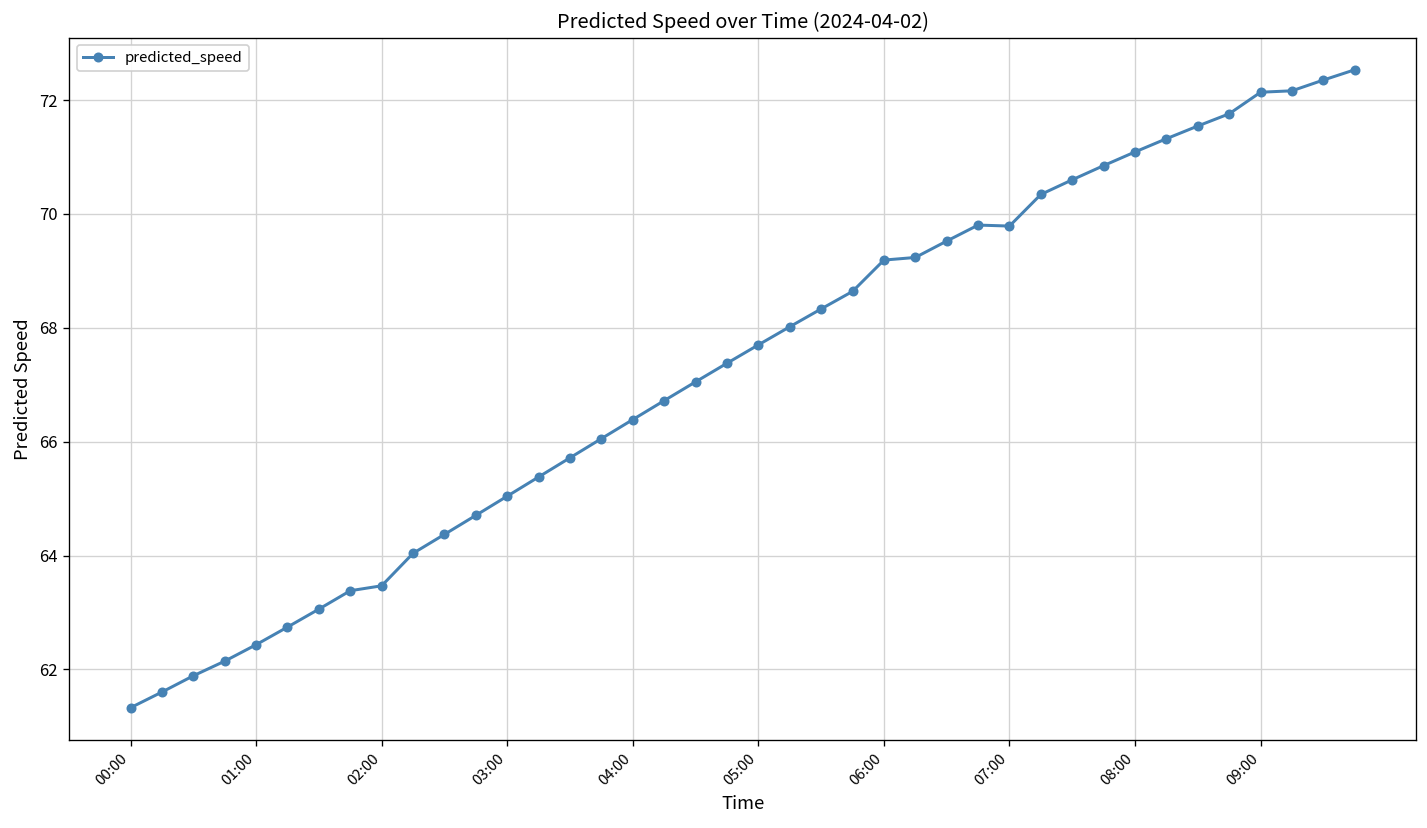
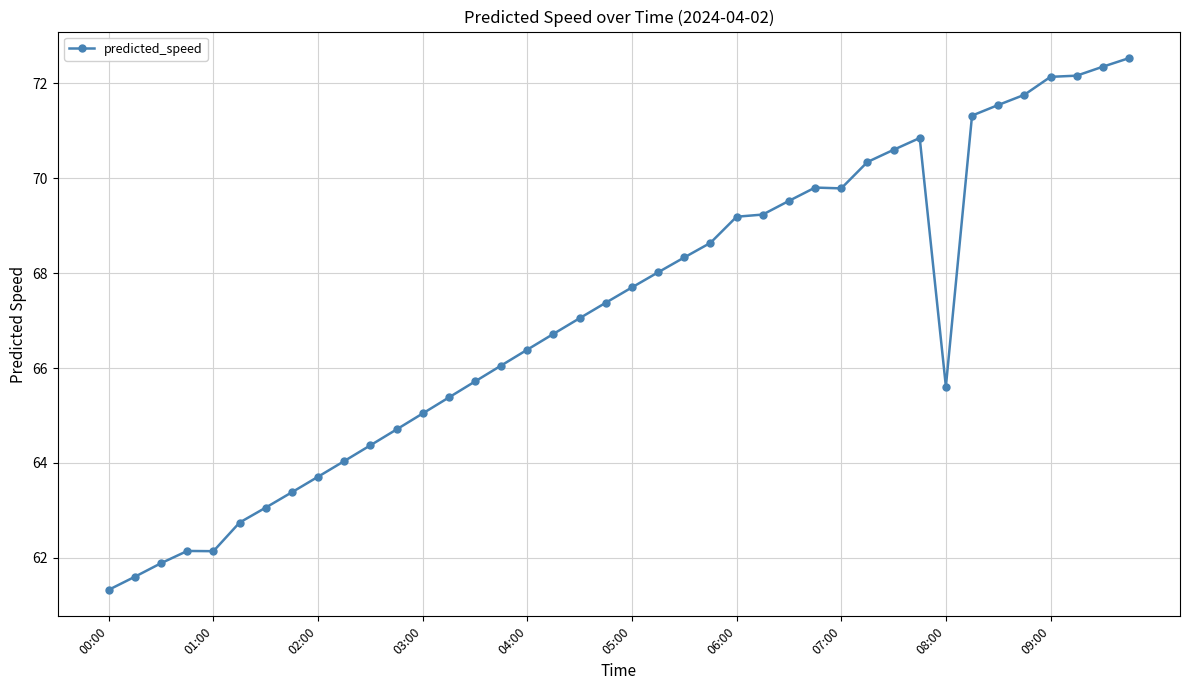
  {
    "00:00": 61.3,
-   "01:00": 62.4,
-   "02:00": 63.5,
+   "01:00": 62.1,
+   "02:00": 63.7,
    "03:00": 65.0,
    "04:00": 66.4,
    "05:00": 67.7,
    "06:00": 69.2,
    "07:00": 69.8,
-   "08:00": 71.1,
+   "08:00": 65.6,
    "09:00": 72.1
  }
